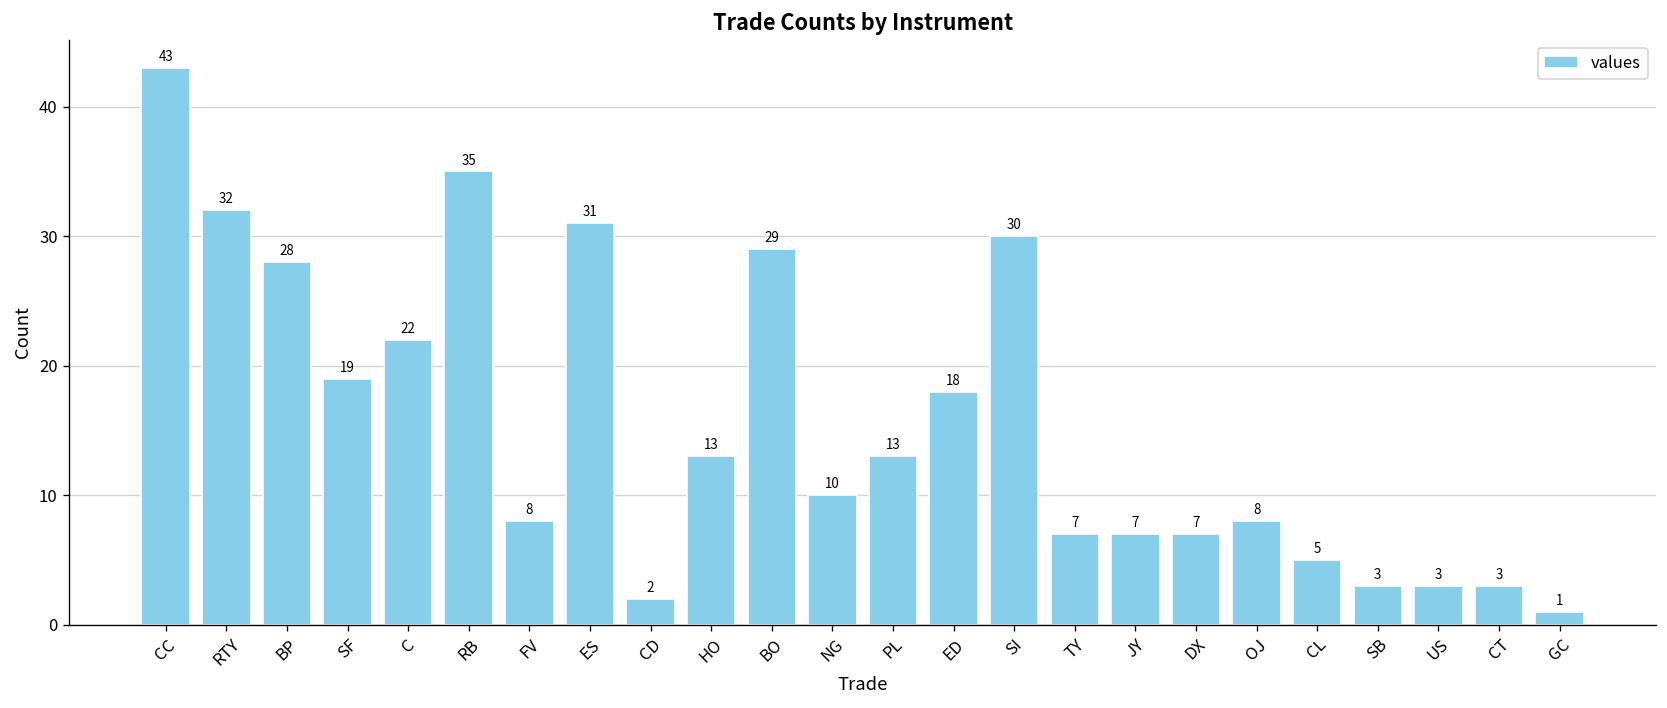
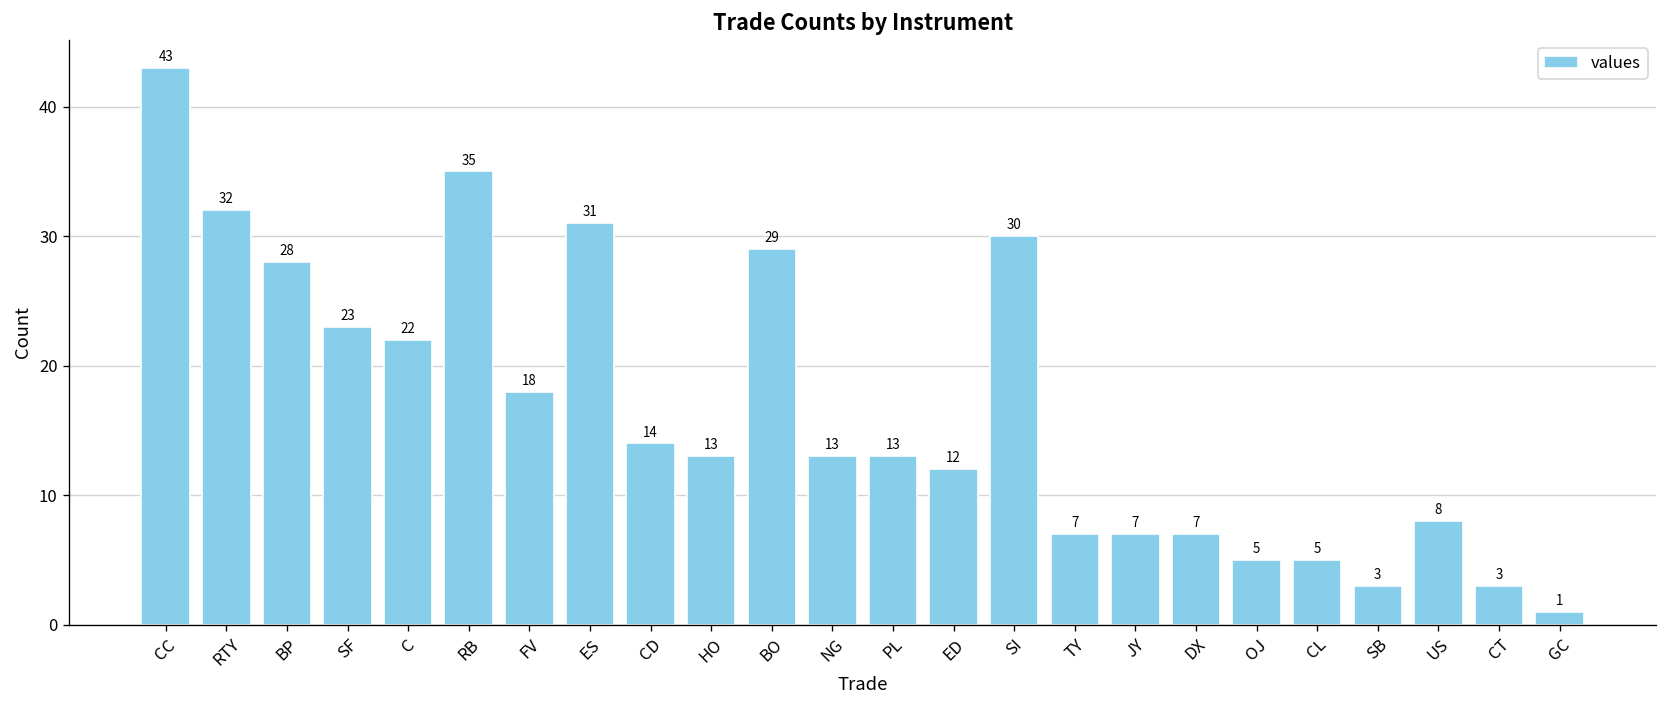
  {
    "CC": 43,
    "RTY": 32,
    "BP": 28,
-   "SF": 19,
+   "SF": 23,
    "C": 22,
    "RB": 35,
-   "FV": 8,
+   "FV": 18,
    "ES": 31,
-   "CD": 2,
+   "CD": 14,
    "HO": 13,
    "BO": 29,
-   "NG": 10,
+   "NG": 13,
    "PL": 13,
-   "ED": 18,
+   "ED": 12,
    "SI": 30,
    "TY": 7,
    "JY": 7,
    "DX": 7,
-   "OJ": 8,
+   "OJ": 5,
    "CL": 5,
    "SB": 3,
-   "US": 3,
+   "US": 8,
    "CT": 3,
    "GC": 1
  }
